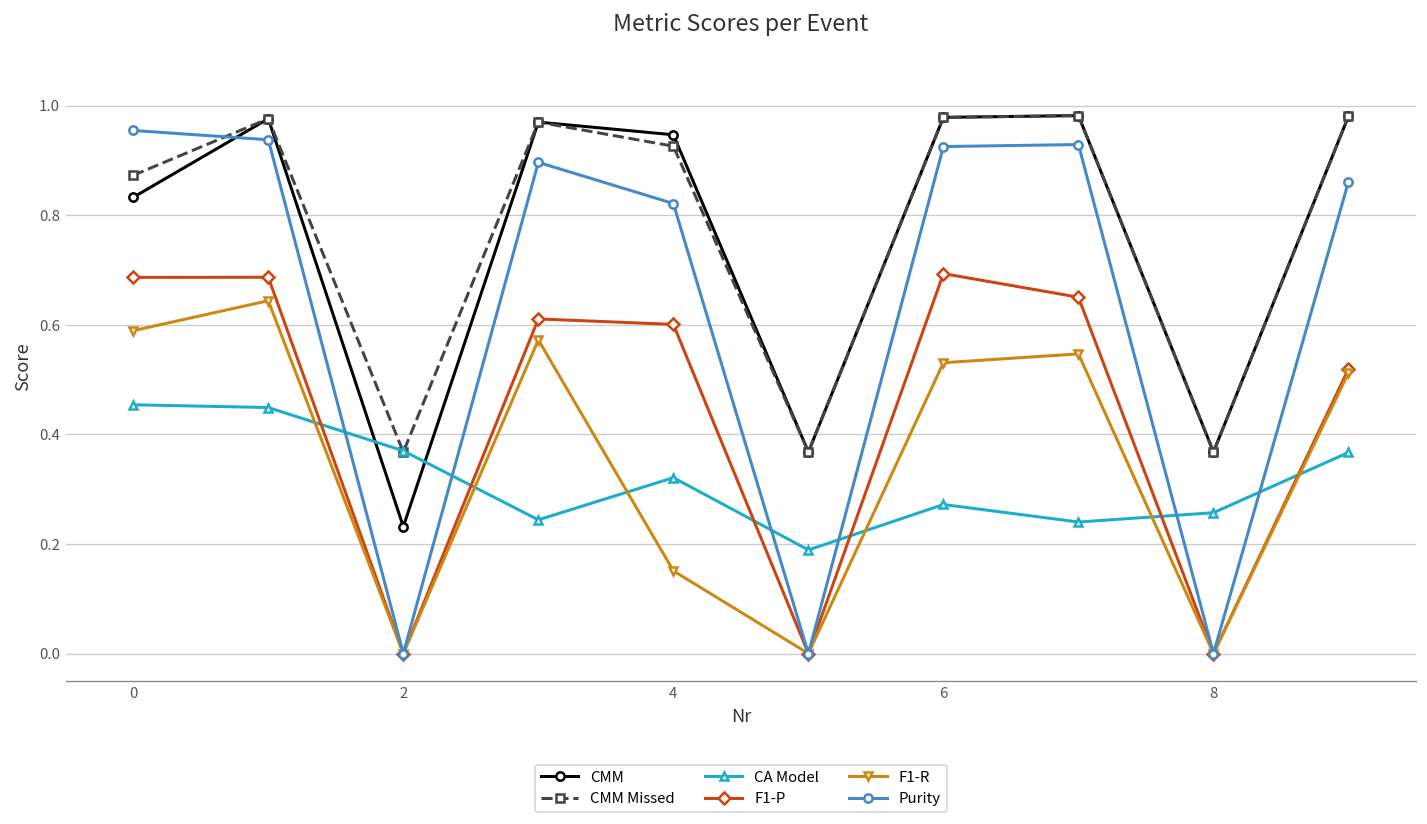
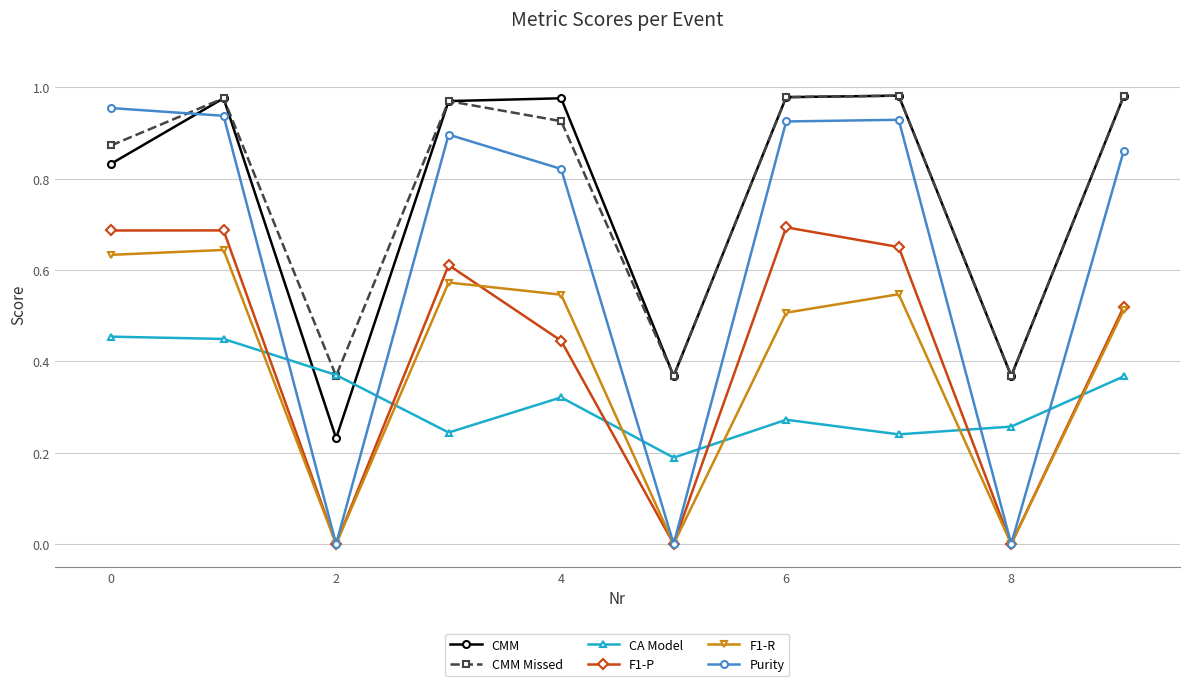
  {
    "CMM": {
      "0": 0.83,
      "2": 0.23,
-     "4": 0.95
+     "4": 0.98
    },
    "CMM Missed": {
      "0": 0.87,
      "4": 0.93
    },
    "F1-P": {
      "0": 0.69,
-     "4": 0.60,
+     "4": 0.45,
      "6": 0.69
    },
    "F1-R": {
-     "0": 0.59,
-     "4": 0.15,
-     "6": 0.53
+     "0": 0.63,
+     "4": 0.55,
+     "6": 0.51
    }
  }
